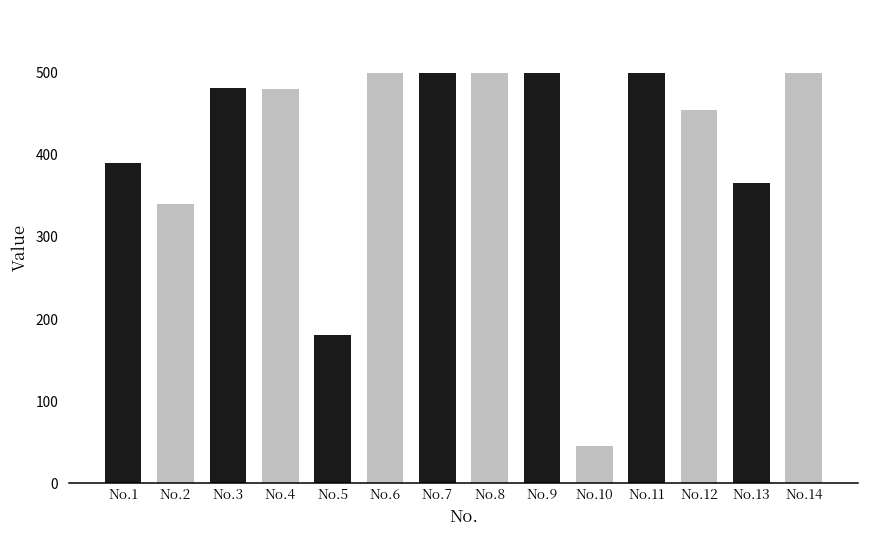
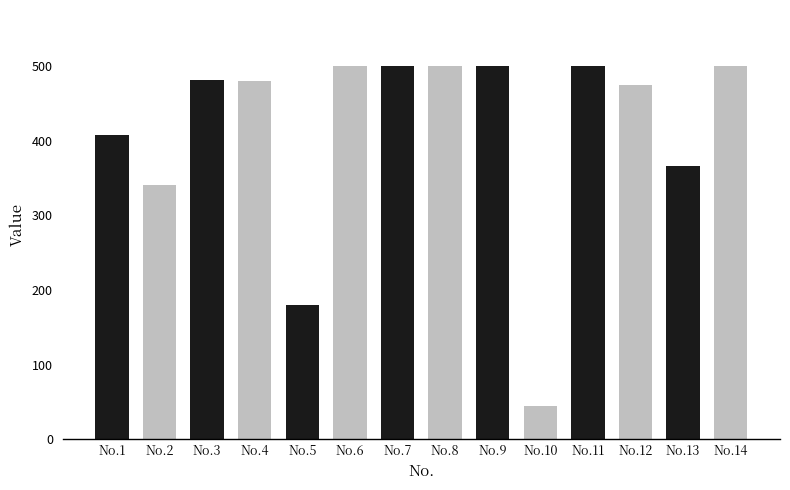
  {
-   "No.1": 390,
+   "No.1": 410,
    "No.2": 340,
    "No.3": 480,
    "No.4": 480,
    "No.5": 180,
    "No.6": 500,
    "No.7": 500,
    "No.8": 500,
    "No.9": 500,
    "No.10": 50,
    "No.11": 500,
-   "No.12": 460,
+   "No.12": 470,
    "No.13": 370,
    "No.14": 500
  }
